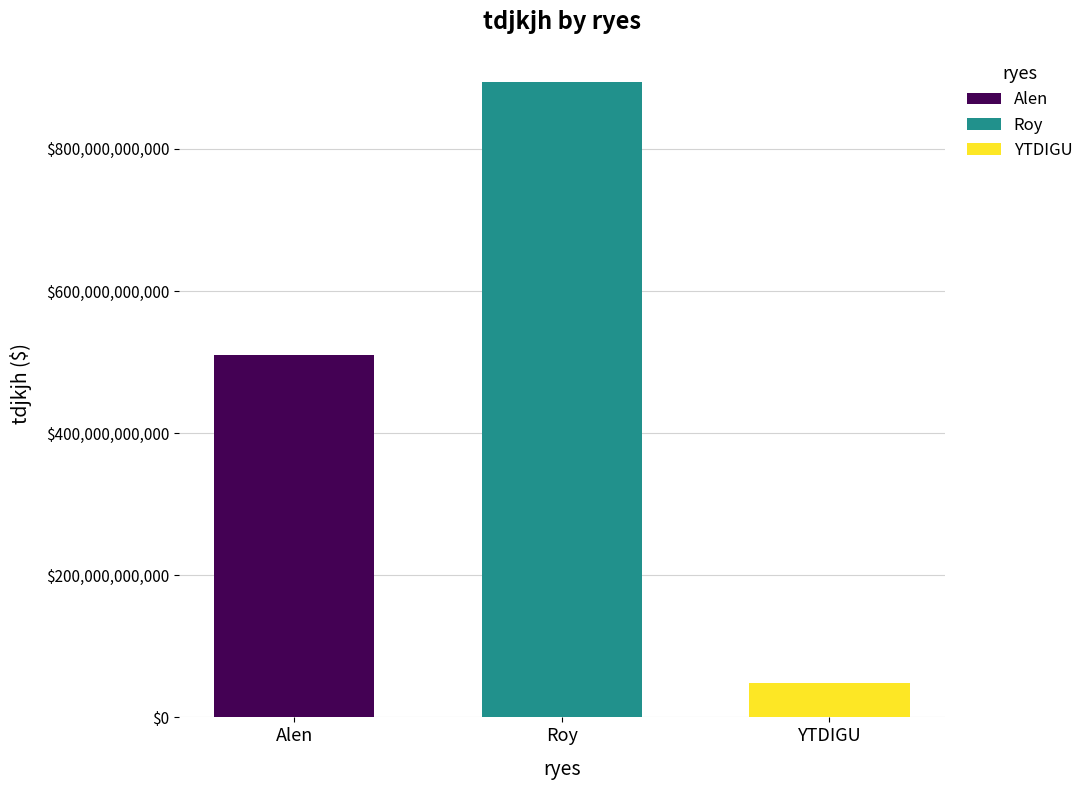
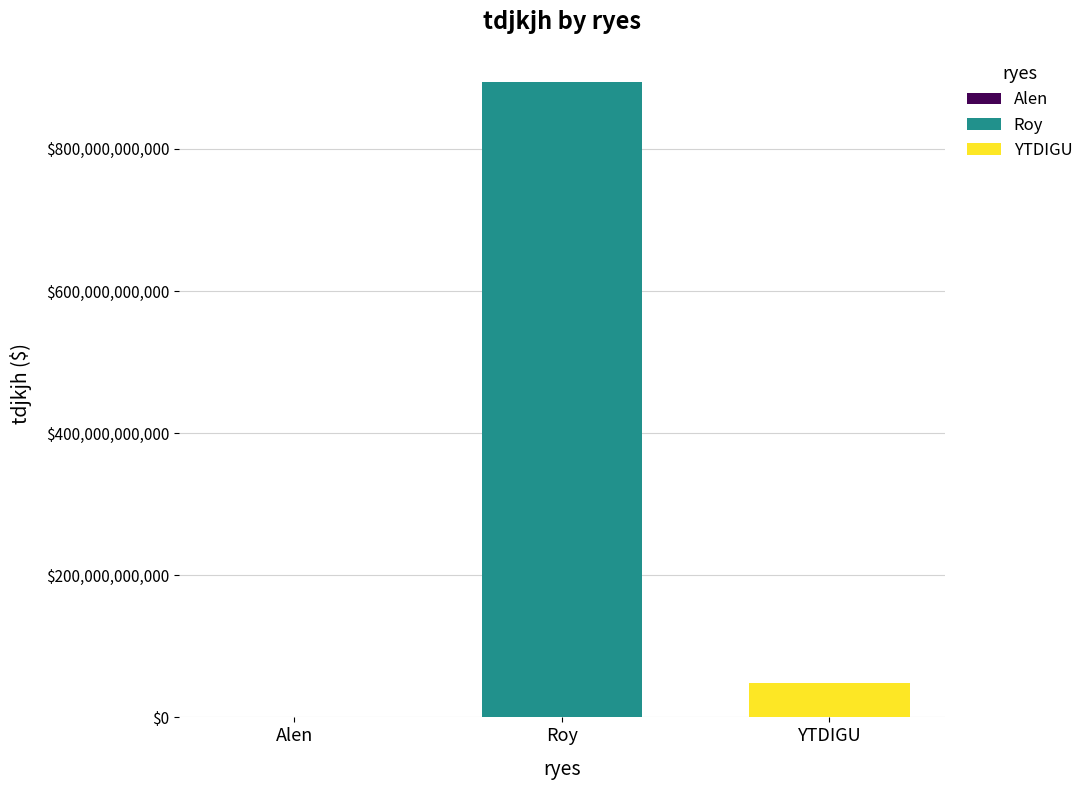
  {
-   "Alen": "$510,000,000,000",
+   "Alen": "$0",
    "Roy": "$890,000,000,000",
    "YTDIGU": "$50,000,000,000"
  }
